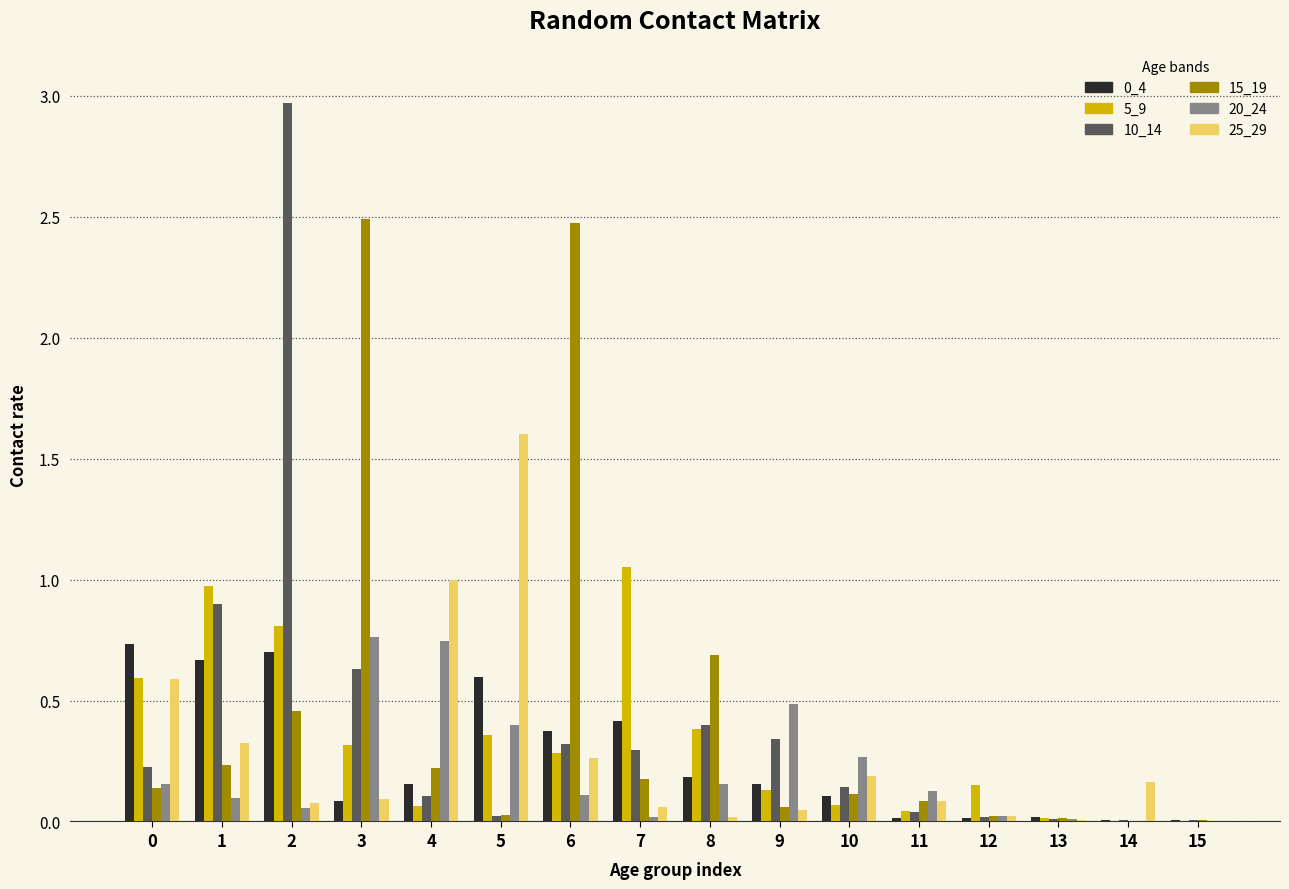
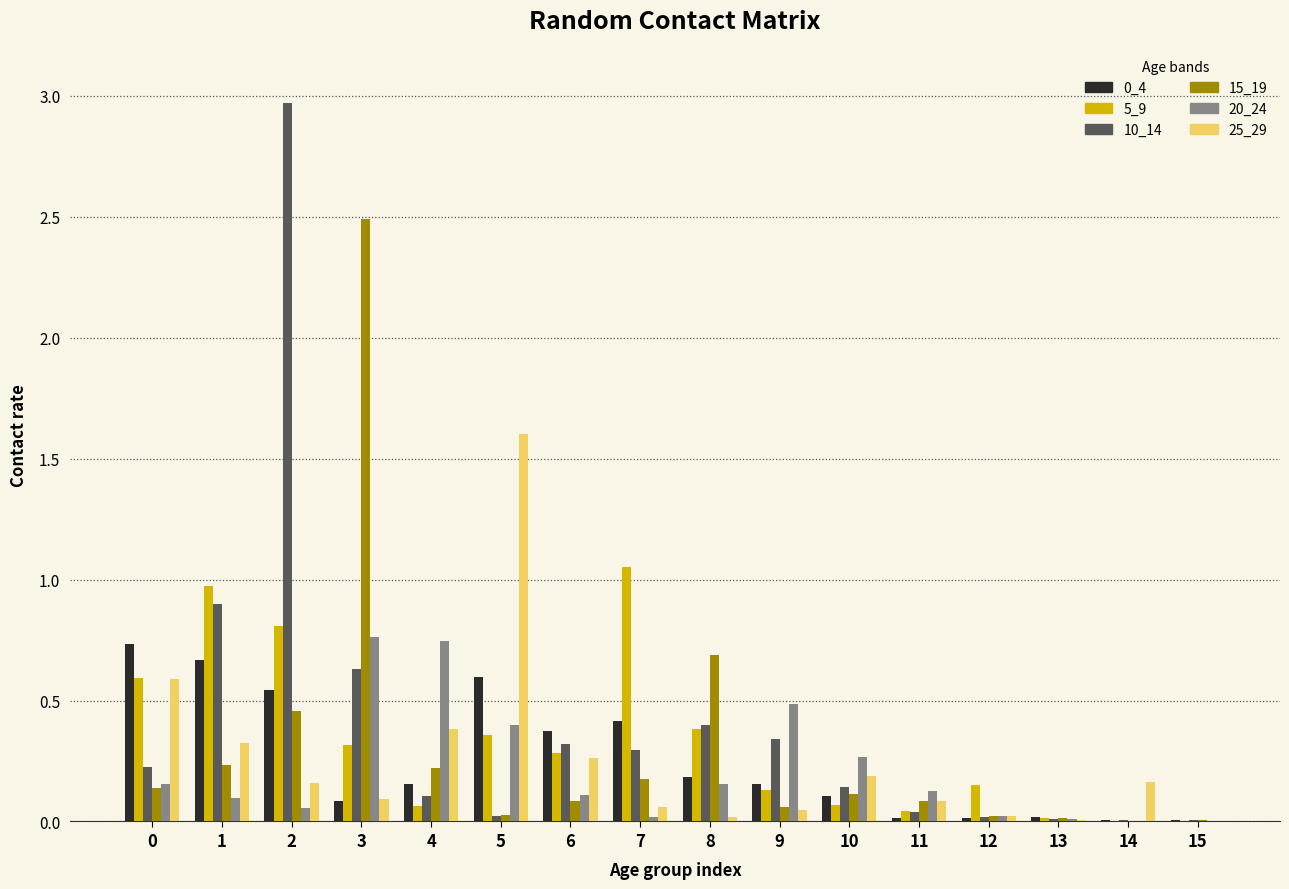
  {
    "0_4": {
      "0": 0.73,
      "1": 0.67,
-     "2": 0.70,
+     "2": 0.54,
      "3": 0.08,
      "4": 0.16,
      "5": 0.60,
      "6": 0.37,
      "7": 0.41,
      "8": 0.18,
      "9": 0.15,
      "10": 0.11,
      "11": 0.02,
      "12": 0.01,
      "13": 0.02
    },
    "5_9": {
      "0": 0.59,
      "1": 0.97,
      "2": 0.81,
      "3": 0.32,
      "4": 0.06,
      "5": 0.36,
      "6": 0.28,
      "7": 1.05,
      "8": 0.38,
      "9": 0.13,
      "10": 0.07,
      "11": 0.04,
      "12": 0.15,
      "13": 0.01
    },
    "10_14": {
      "0": 0.23,
      "1": 0.90,
      "2": 2.97,
      "3": 0.63,
      "4": 0.10,
      "5": 0.02,
      "6": 0.32,
      "7": 0.29,
      "8": 0.40,
      "9": 0.34,
      "10": 0.14,
      "11": 0.04,
      "12": 0.02
    },
    "15_19": {
      "0": 0.14,
      "1": 0.23,
      "2": 0.46,
      "3": 2.49,
      "4": 0.22,
      "5": 0.03,
-     "6": 2.48,
+     "6": 0.09,
      "7": 0.17,
      "8": 0.69,
      "9": 0.06,
      "10": 0.12,
      "11": 0.08,
      "12": 0.02,
      "13": 0.01
    },
    "20_24": {
      "0": 0.15,
      "1": 0.10,
      "2": 0.06,
      "3": 0.76,
      "4": 0.75,
      "5": 0.40,
      "6": 0.11,
      "7": 0.02,
      "8": 0.15,
      "9": 0.49,
      "10": 0.27,
      "11": 0.13,
      "12": 0.02,
      "13": 0.01
    },
    "25_29": {
      "0": 0.59,
      "1": 0.32,
-     "2": 0.08,
+     "2": 0.16,
      "3": 0.09,
-     "4": 1.00,
+     "4": 0.38,
      "5": 1.60,
      "6": 0.26,
      "7": 0.06,
      "8": 0.02,
      "9": 0.05,
      "10": 0.19,
      "11": 0.09,
      "12": 0.02,
      "14": 0.16
    }
  }
